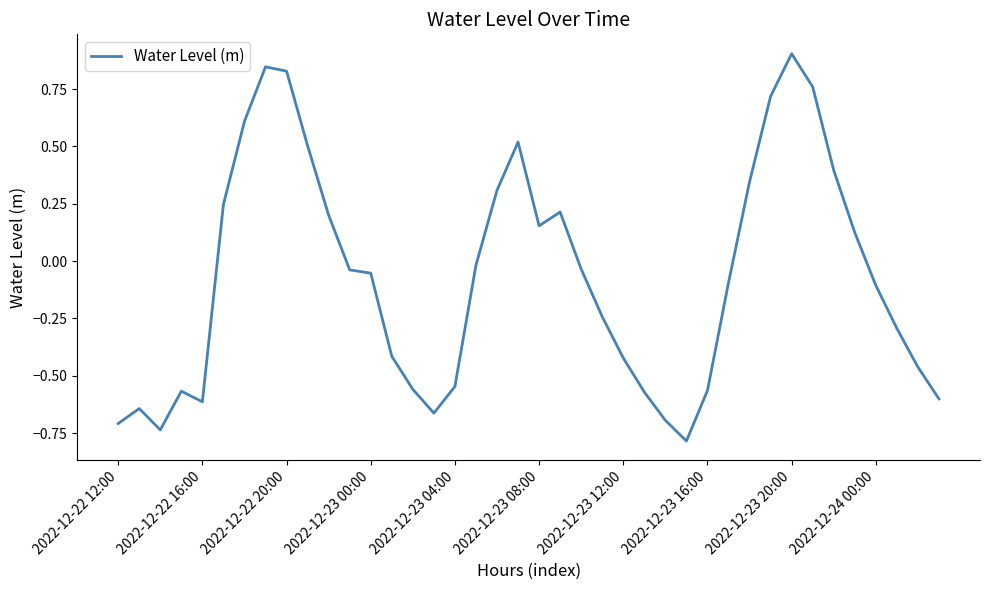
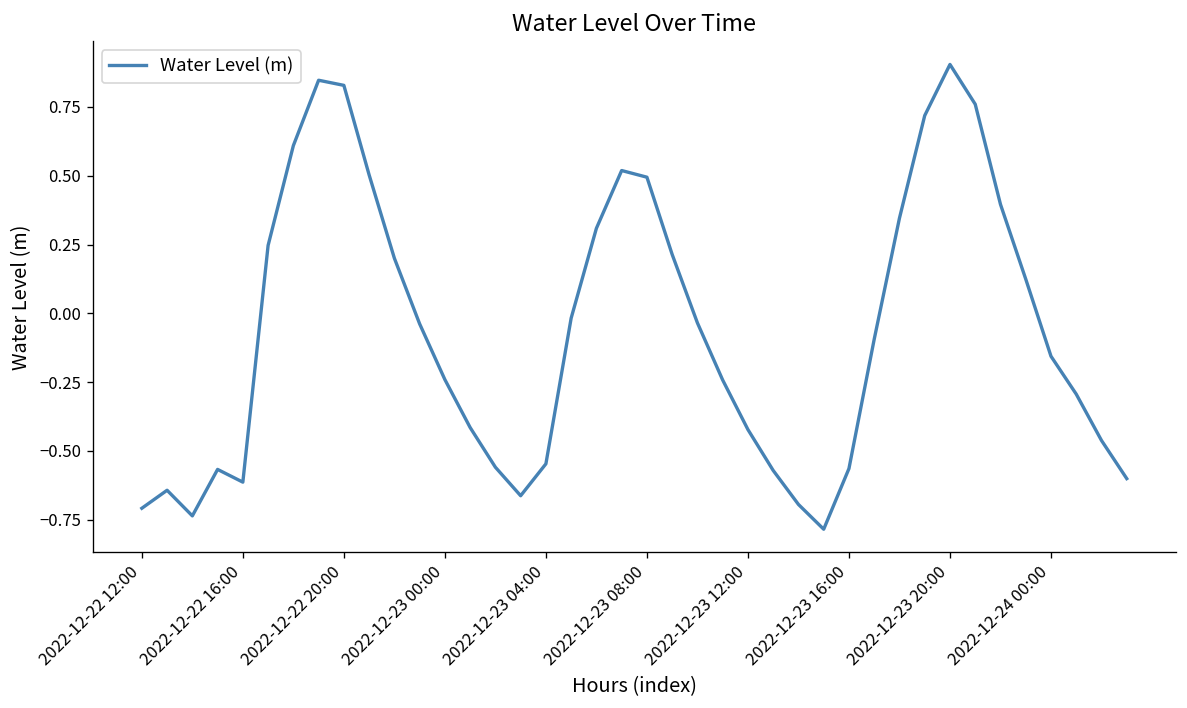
  {
    "2022-12-22 12:00": -0.71,
    "2022-12-22 16:00": -0.61,
    "2022-12-22 20:00": 0.83,
-   "2022-12-23 00:00": -0.05,
+   "2022-12-23 00:00": -0.24,
    "2022-12-23 04:00": -0.55,
-   "2022-12-23 08:00": 0.15,
+   "2022-12-23 08:00": 0.49,
    "2022-12-23 12:00": -0.42,
    "2022-12-23 16:00": -0.56,
    "2022-12-23 20:00": 0.90,
-   "2022-12-24 00:00": -0.11
+   "2022-12-24 00:00": -0.16
  }
